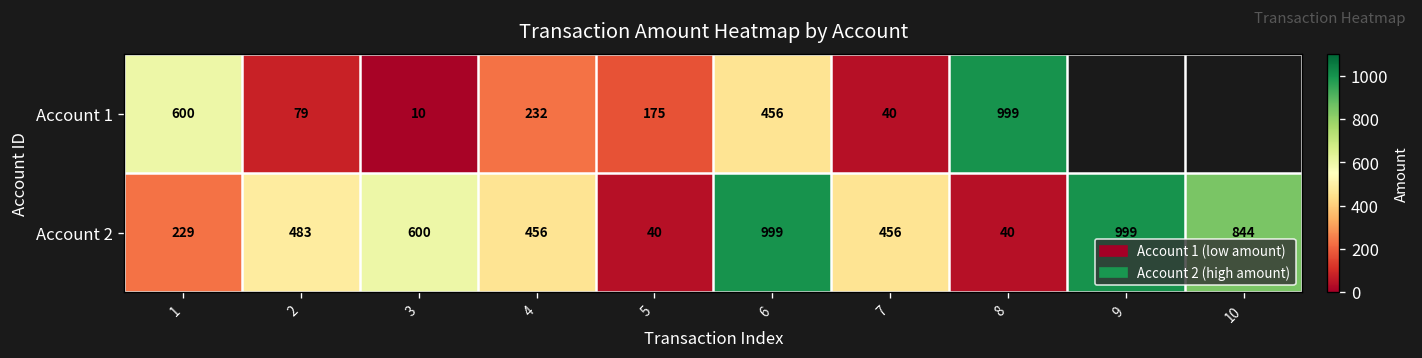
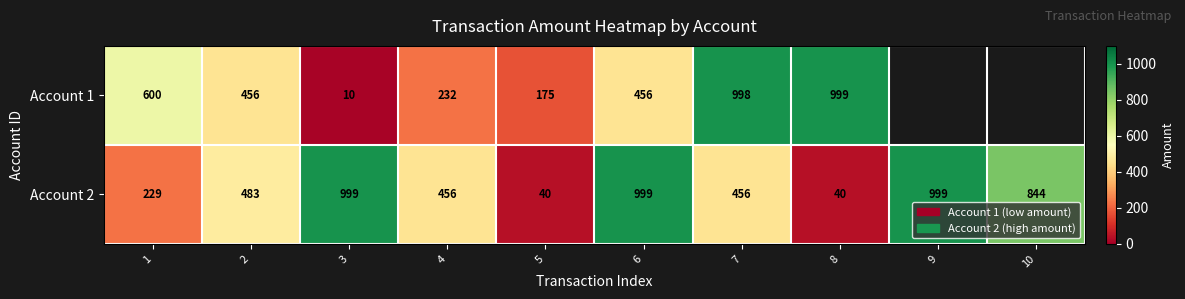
  {
    "Account 1": {
      "1": 600,
-     "2": 79,
+     "2": 456,
      "3": 10,
      "4": 232,
      "5": 175,
      "6": 456,
-     "7": 40,
+     "7": 998,
      "8": 999
    },
    "Account 2": {
      "1": 229,
      "2": 483,
-     "3": 600,
+     "3": 999,
      "4": 456,
      "5": 40,
      "6": 999,
      "7": 456,
      "8": 40,
      "9": 999,
      "10": 844
    }
  }
